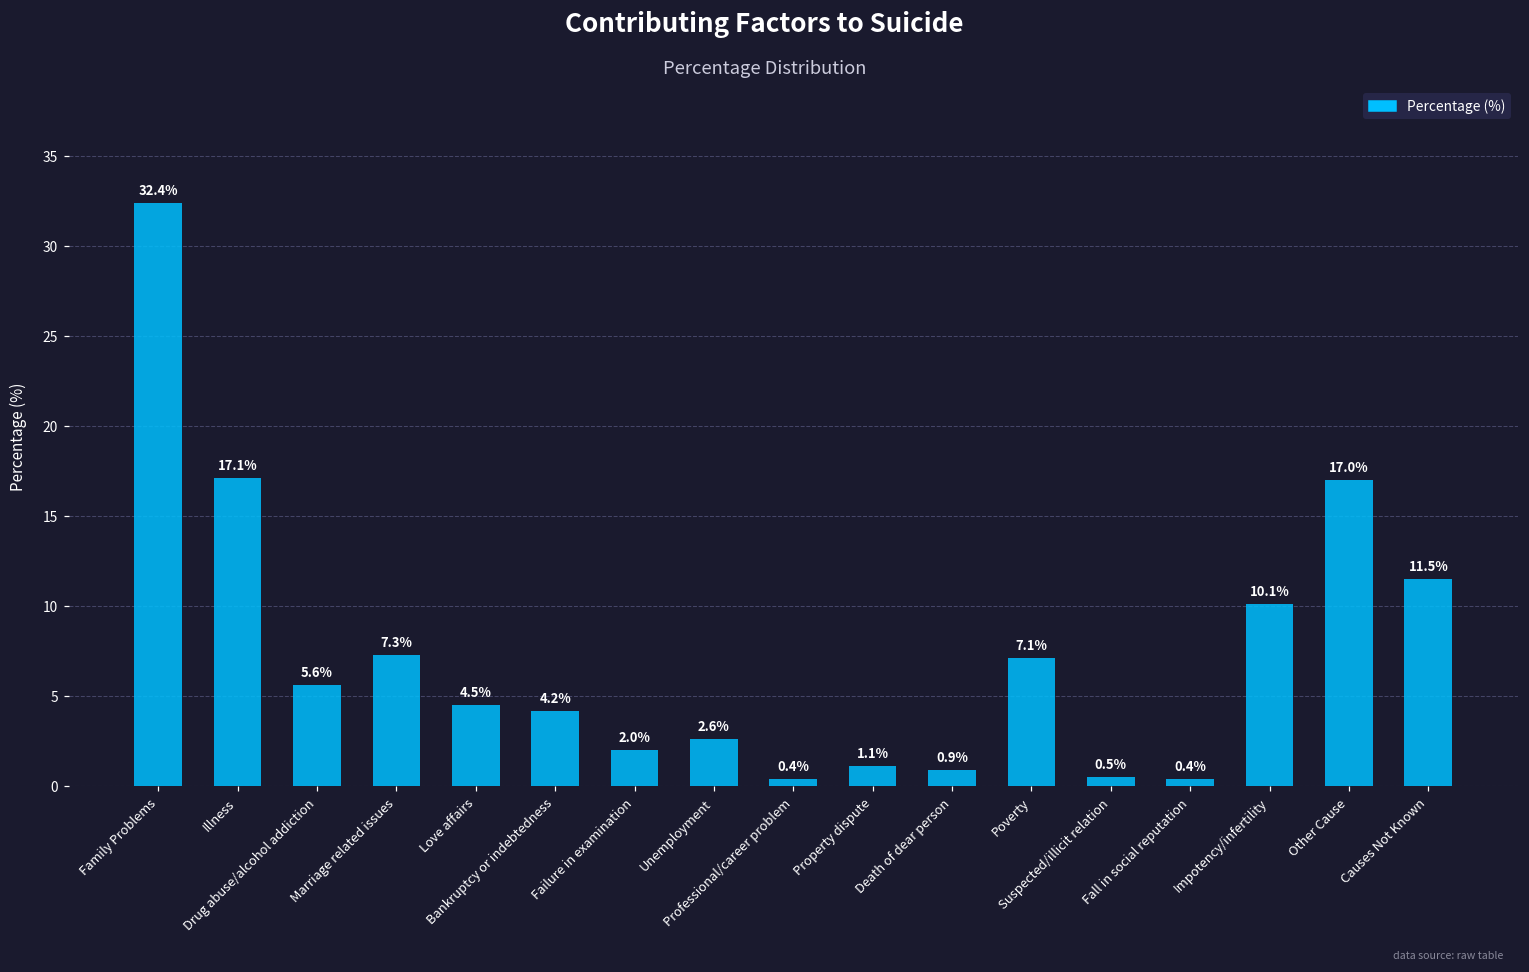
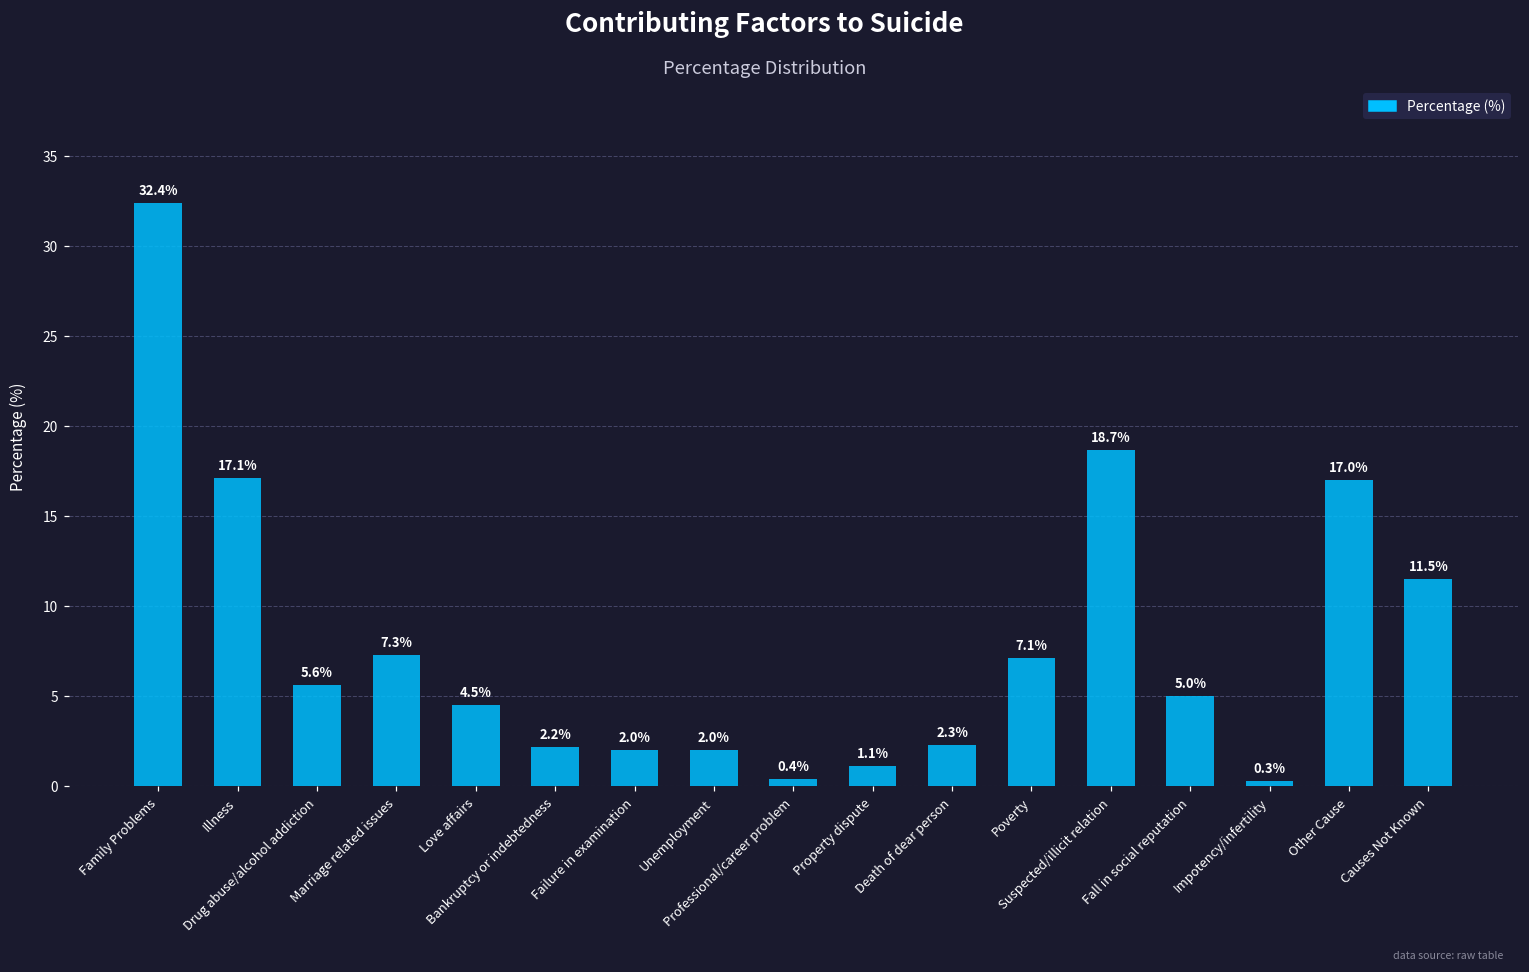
  {
    "Family Problems": "32.4%",
    "Illness": "17.1%",
    "Drug abuse/alcohol addiction": "5.6%",
    "Marriage related issues": "7.3%",
    "Love affairs": "4.5%",
-   "Bankruptcy or indebtedness": "4.2%",
+   "Bankruptcy or indebtedness": "2.2%",
    "Failure in examination": "2.0%",
-   "Unemployment": "2.6%",
+   "Unemployment": "2.0%",
    "Professional/career problem": "0.4%",
    "Property dispute": "1.1%",
-   "Death of dear person": "0.9%",
+   "Death of dear person": "2.3%",
    "Poverty": "7.1%",
-   "Suspected/illicit relation": "0.5%",
-   "Fall in social reputation": "0.4%",
-   "Impotency/infertility": "10.1%",
+   "Suspected/illicit relation": "18.7%",
+   "Fall in social reputation": "5.0%",
+   "Impotency/infertility": "0.3%",
    "Other Cause": "17.0%",
    "Causes Not Known": "11.5%"
  }
